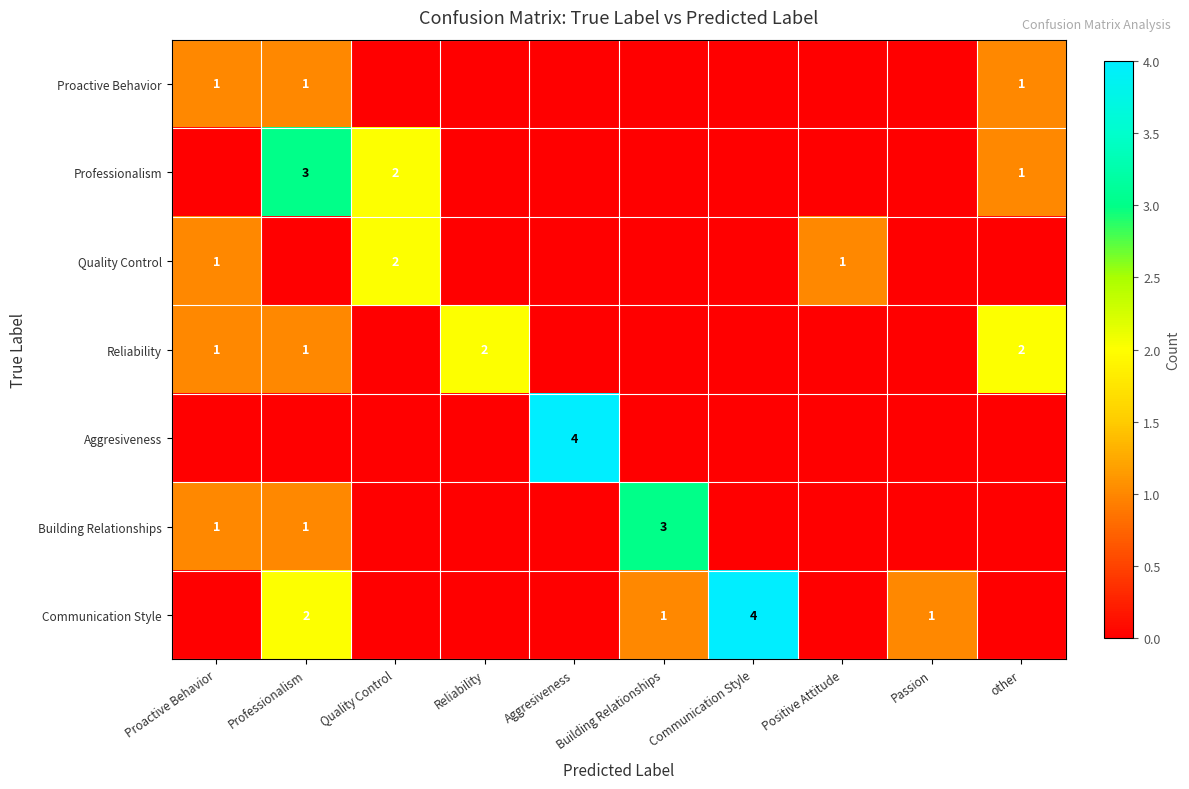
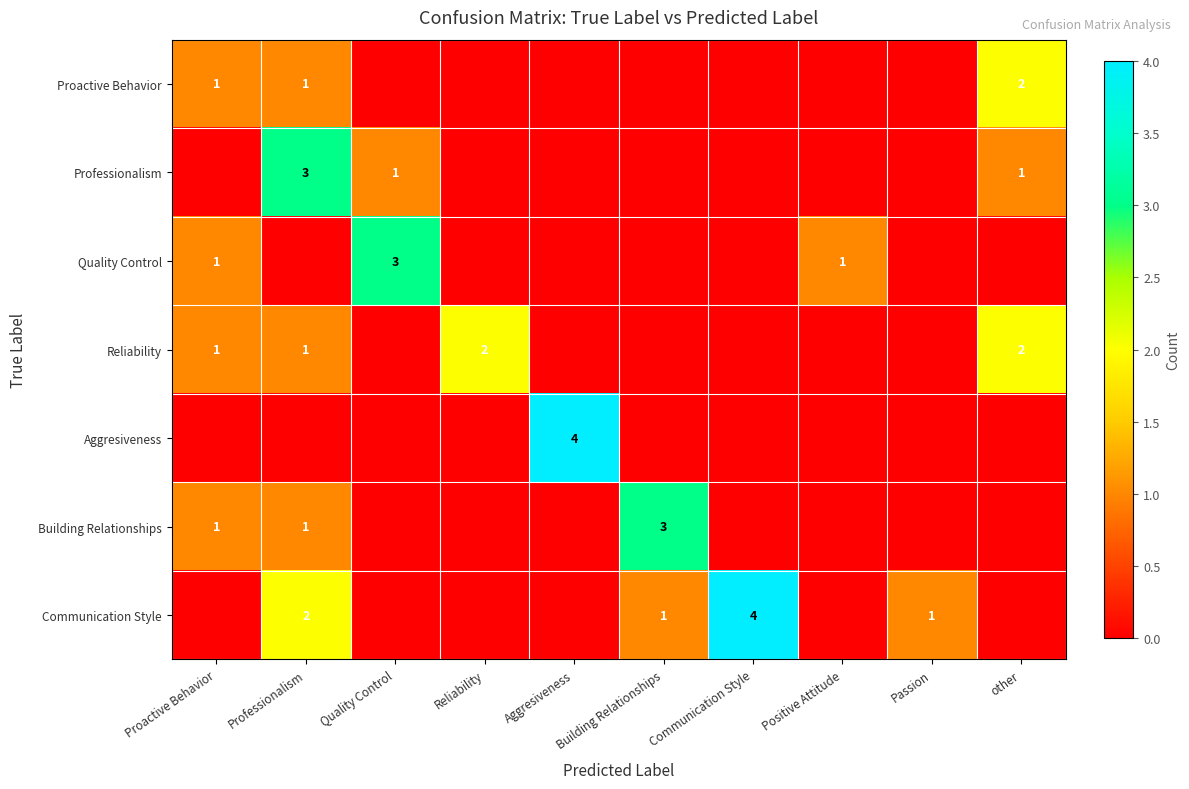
  {
    "Proactive Behavior": {
      "Proactive Behavior": 1,
      "Professionalism": 1,
-     "other": 1
+     "other": 2
    },
    "Professionalism": {
      "Professionalism": 3,
-     "Quality Control": 2,
+     "Quality Control": 1,
      "other": 1
    },
    "Quality Control": {
      "Proactive Behavior": 1,
-     "Quality Control": 2,
+     "Quality Control": 3,
      "Positive Attitude": 1
    },
    "Reliability": {
      "Proactive Behavior": 1,
      "Professionalism": 1,
      "Reliability": 2,
      "other": 2
    },
    "Aggresiveness": {
      "Aggresiveness": 4
    },
    "Building Relationships": {
      "Proactive Behavior": 1,
      "Professionalism": 1,
      "Building Relationships": 3
    },
    "Communication Style": {
      "Professionalism": 2,
      "Building Relationships": 1,
      "Communication Style": 4,
      "Passion": 1
    }
  }
